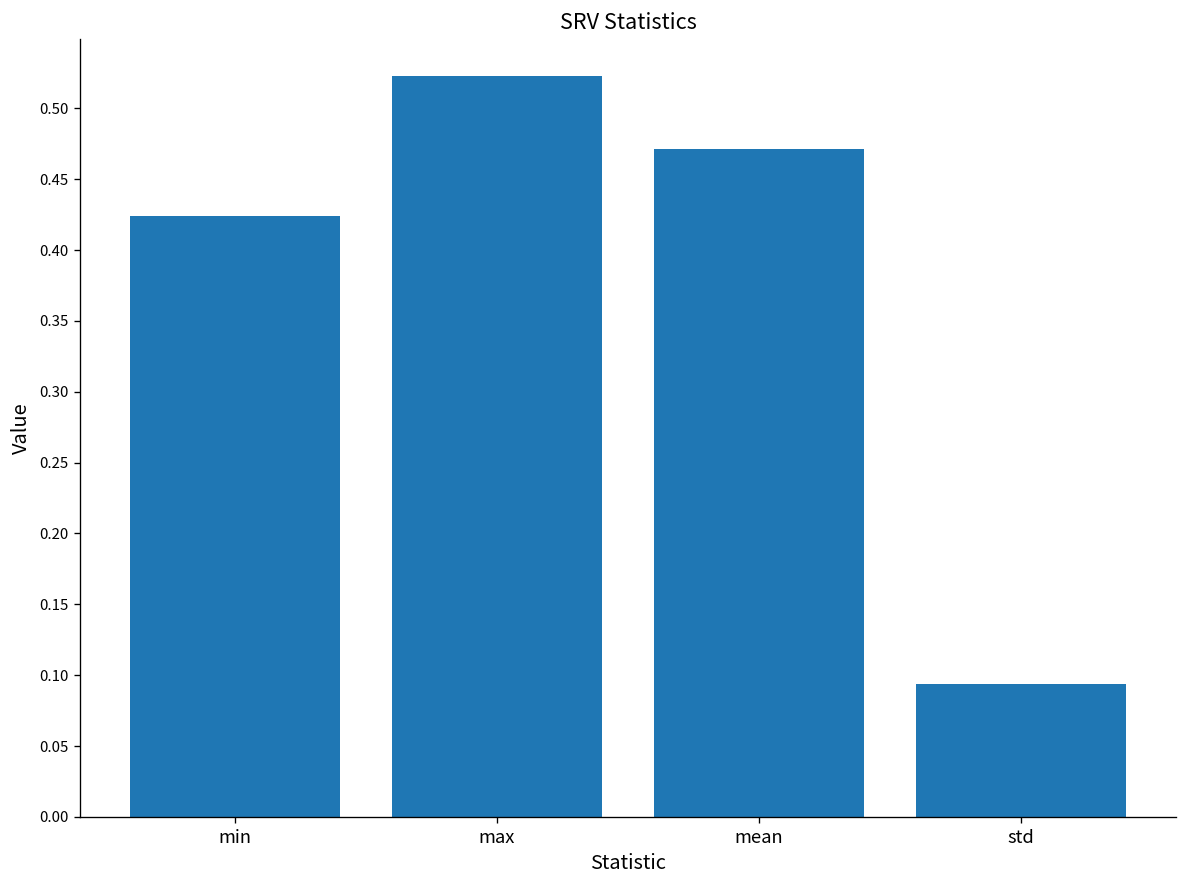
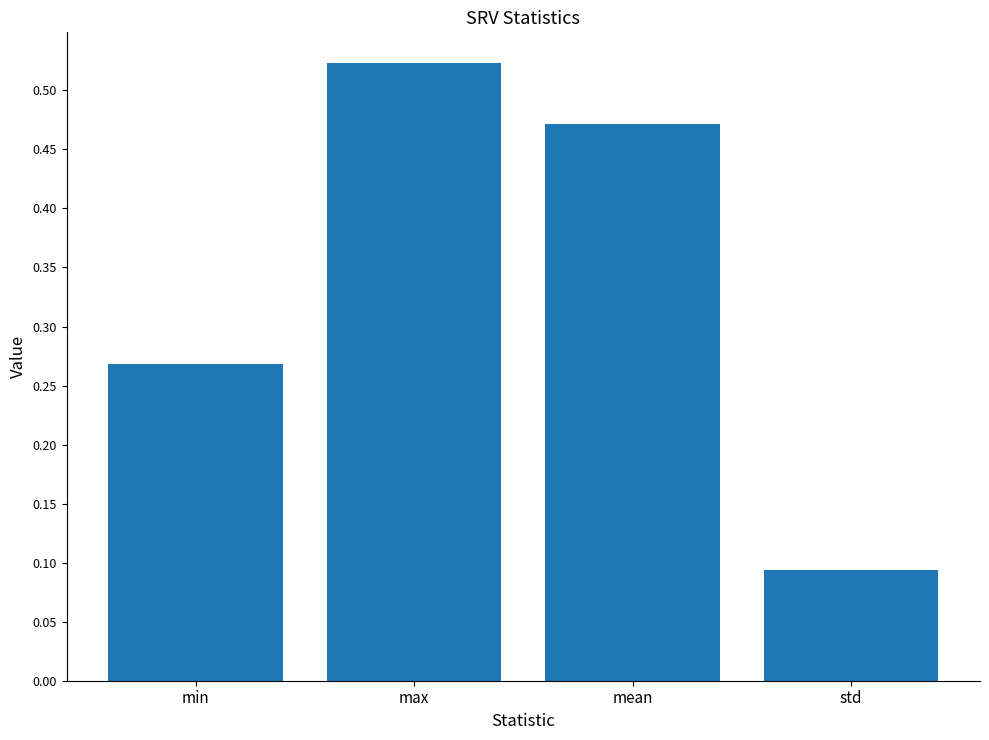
  {
-   "min": 0.424,
+   "min": 0.268,
    "max": 0.523,
    "mean": 0.471,
    "std": 0.094
  }
